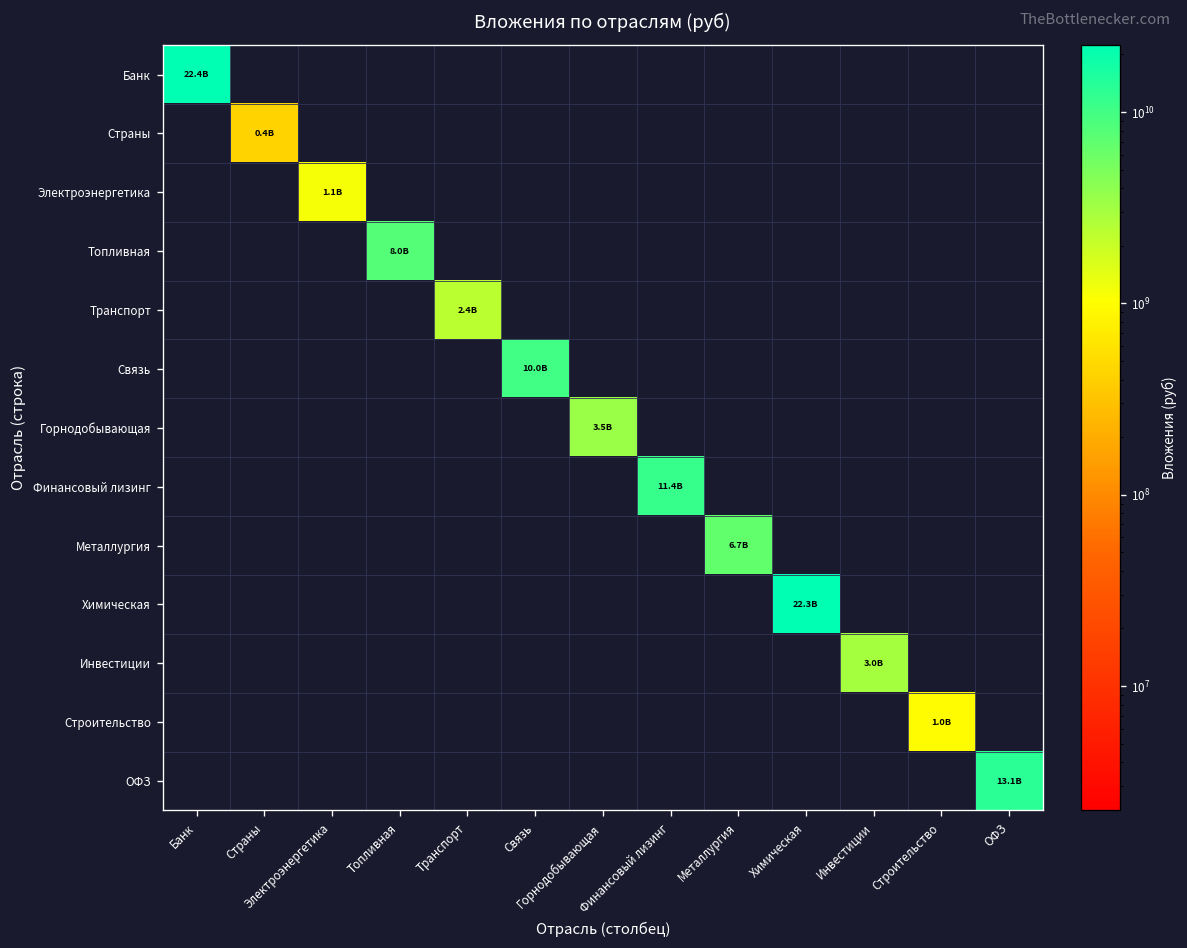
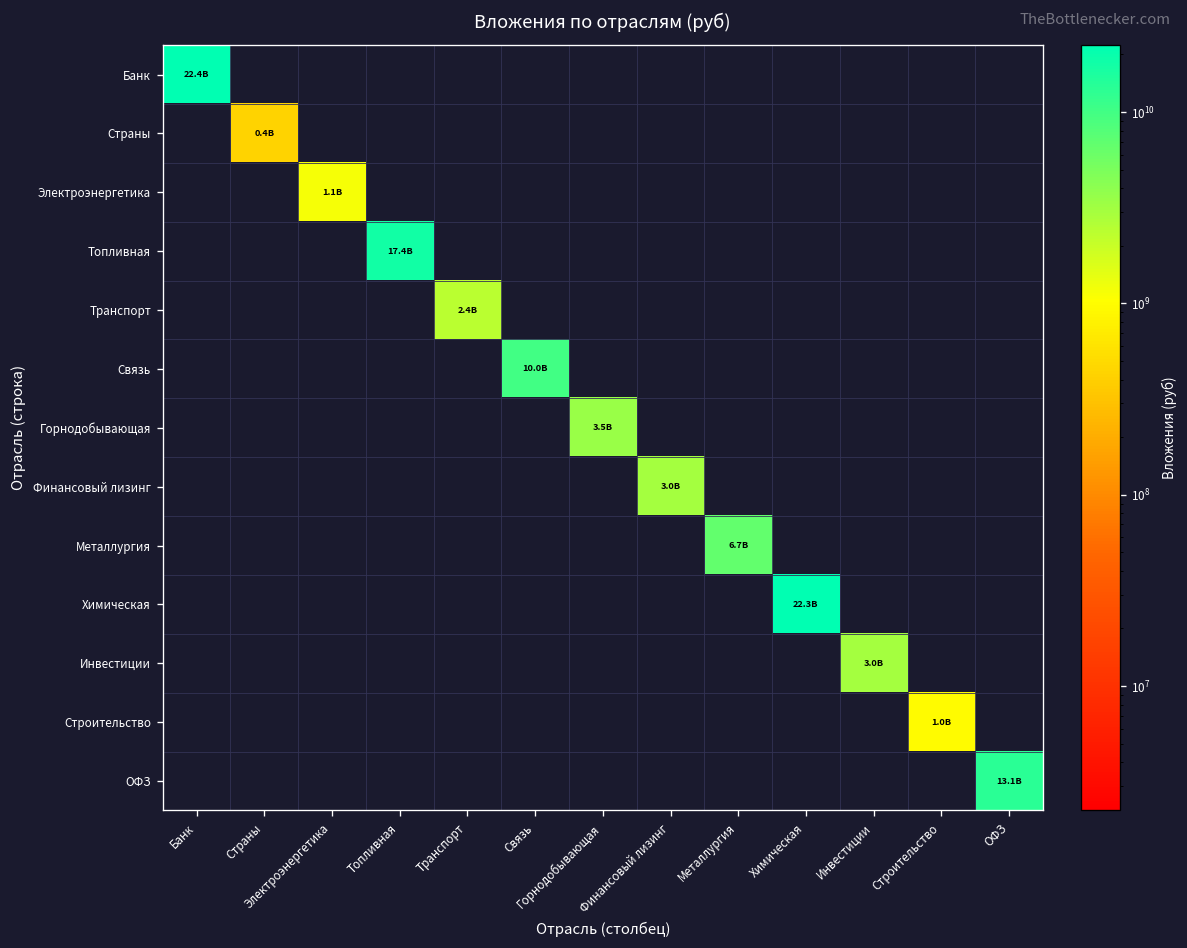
  {
    "Банк": {
      "Банк": "22.4B"
    },
    "Страны": {
      "Страны": "0.4B"
    },
    "Электроэнергетика": {
      "Электроэнергетика": "1.1B"
    },
    "Топливная": {
-     "Топливная": "8.0B"
+     "Топливная": "17.4B"
    },
    "Транспорт": {
      "Транспорт": "2.4B"
    },
    "Связь": {
      "Связь": "10.0B"
    },
    "Горнодобывающая": {
      "Горнодобывающая": "3.5B"
    },
    "Финансовый лизинг": {
-     "Финансовый лизинг": "11.4B"
+     "Финансовый лизинг": "3.0B"
    },
    "Металлургия": {
      "Металлургия": "6.7B"
    },
    "Химическая": {
      "Химическая": "22.3B"
    },
    "Инвестиции": {
      "Инвестиции": "3.0B"
    },
    "Строительство": {
      "Строительство": "1.0B"
    },
    "ОФЗ": {
      "ОФЗ": "13.1B"
    }
  }
